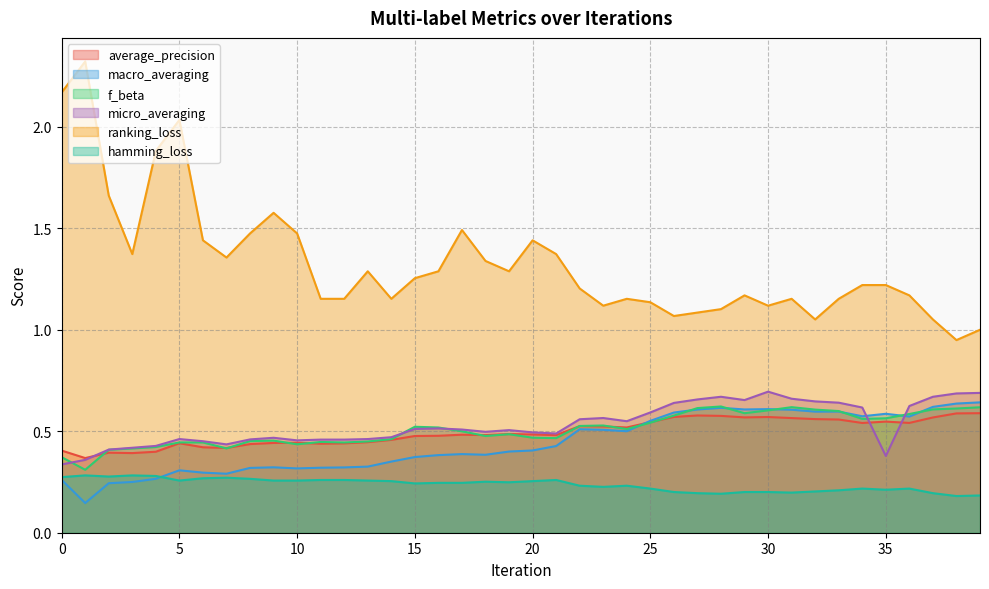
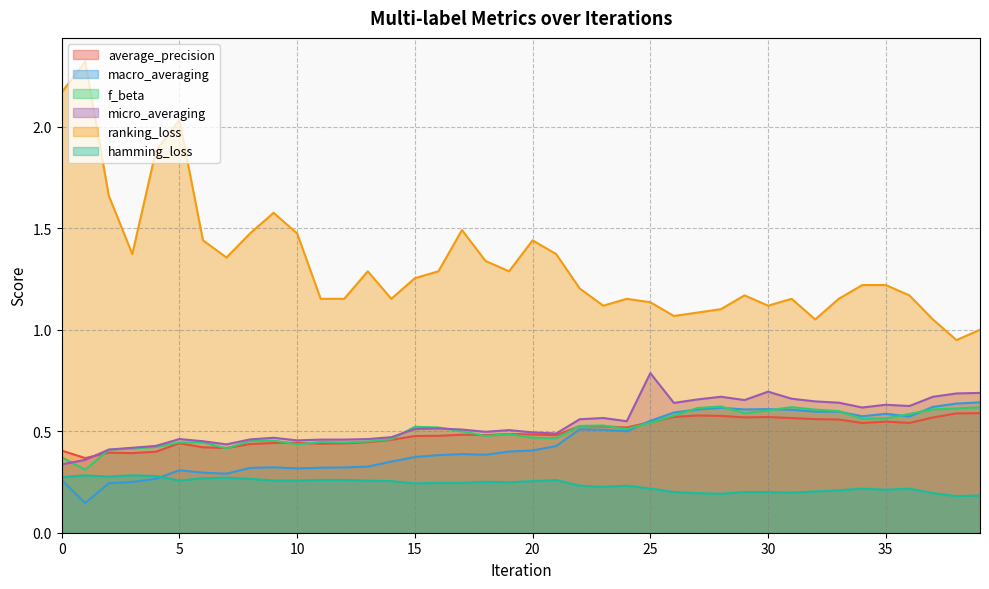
  {
    "micro_averaging": {
      "0": 0.34,
      "5": 0.46,
-     "25": 0.59,
+     "25": 0.79,
      "30": 0.70,
-     "35": 0.38
+     "35": 0.63
    }
  }
